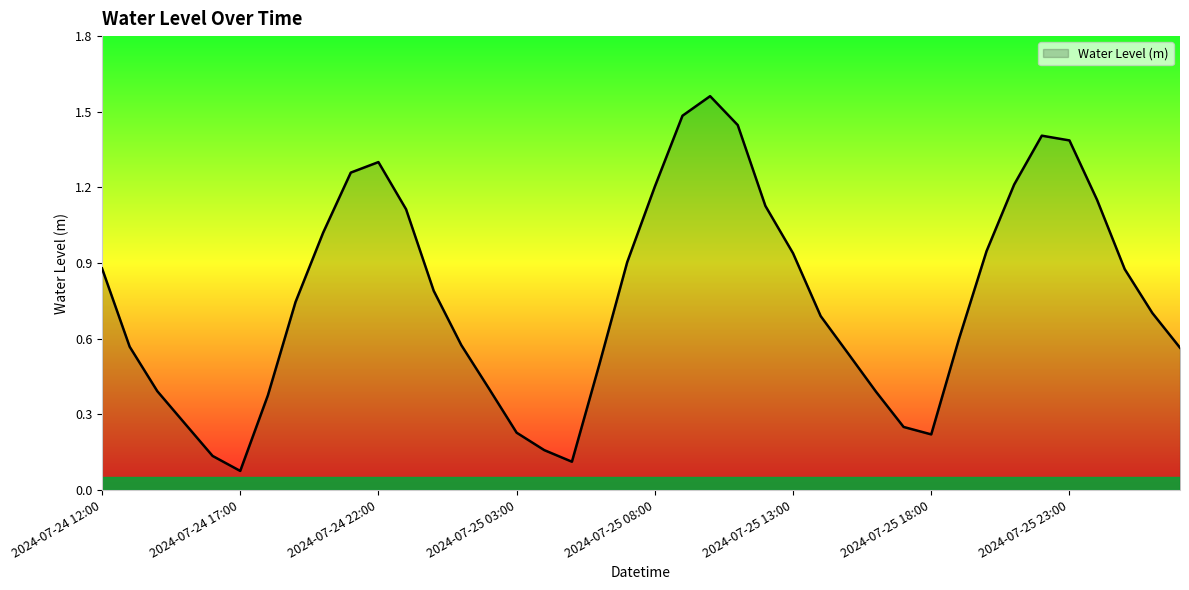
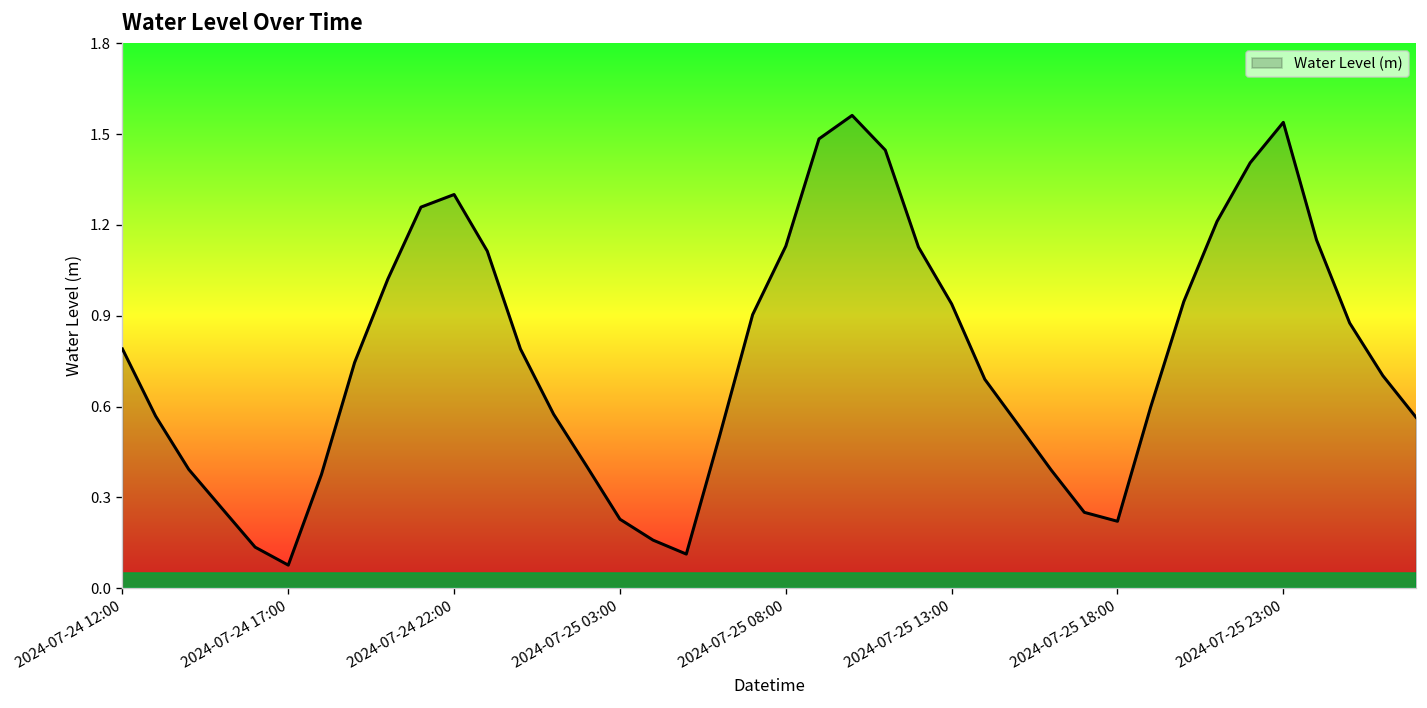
  {
-   "2024-07-24 12:00": 0.88,
+   "2024-07-24 12:00": 0.79,
    "2024-07-24 17:00": 0.08,
    "2024-07-24 22:00": 1.30,
    "2024-07-25 03:00": 0.23,
-   "2024-07-25 08:00": 1.20,
+   "2024-07-25 08:00": 1.13,
    "2024-07-25 13:00": 0.94,
    "2024-07-25 18:00": 0.22,
-   "2024-07-25 23:00": 1.39
+   "2024-07-25 23:00": 1.54
  }
